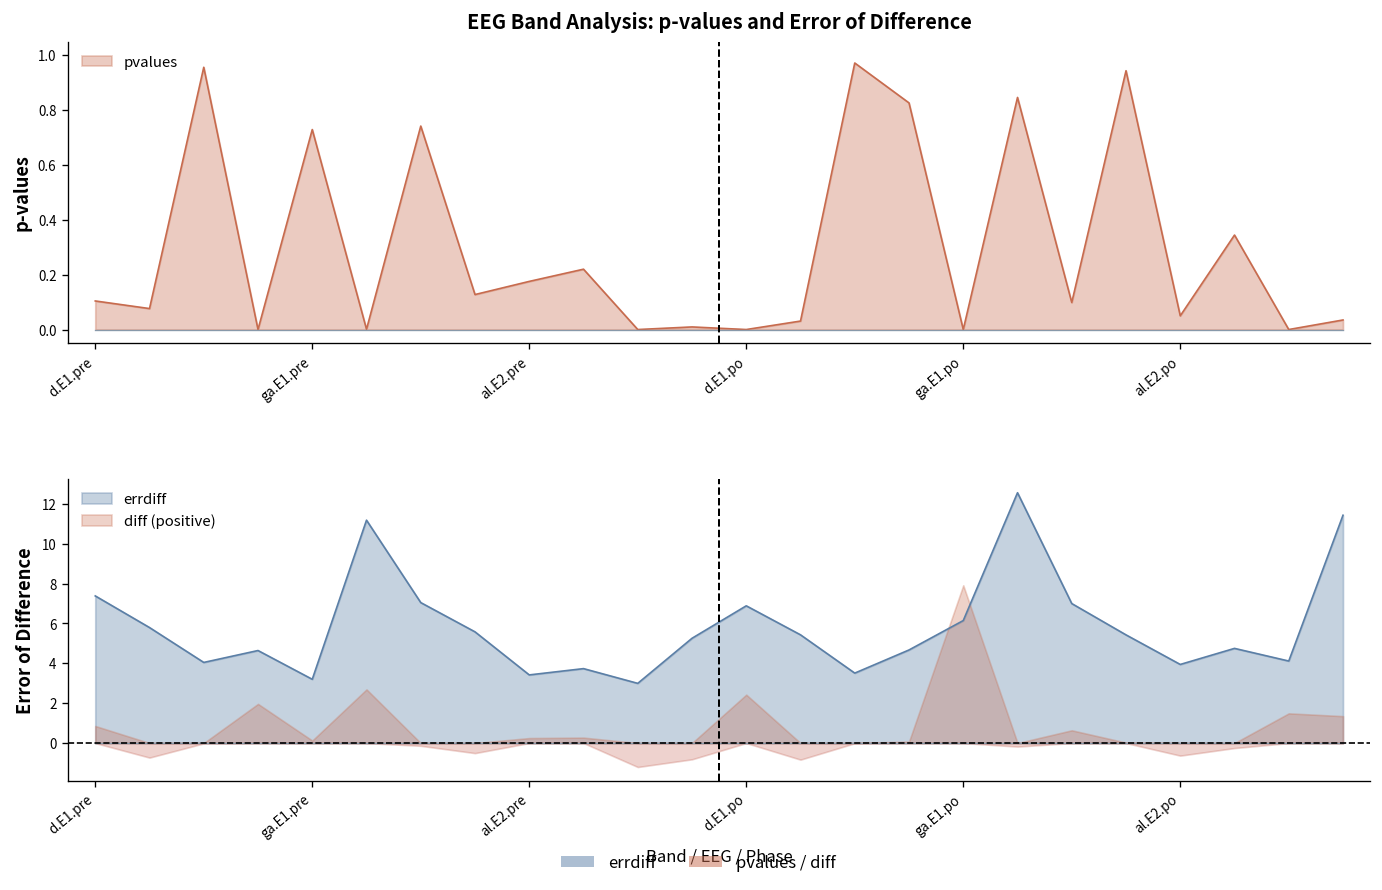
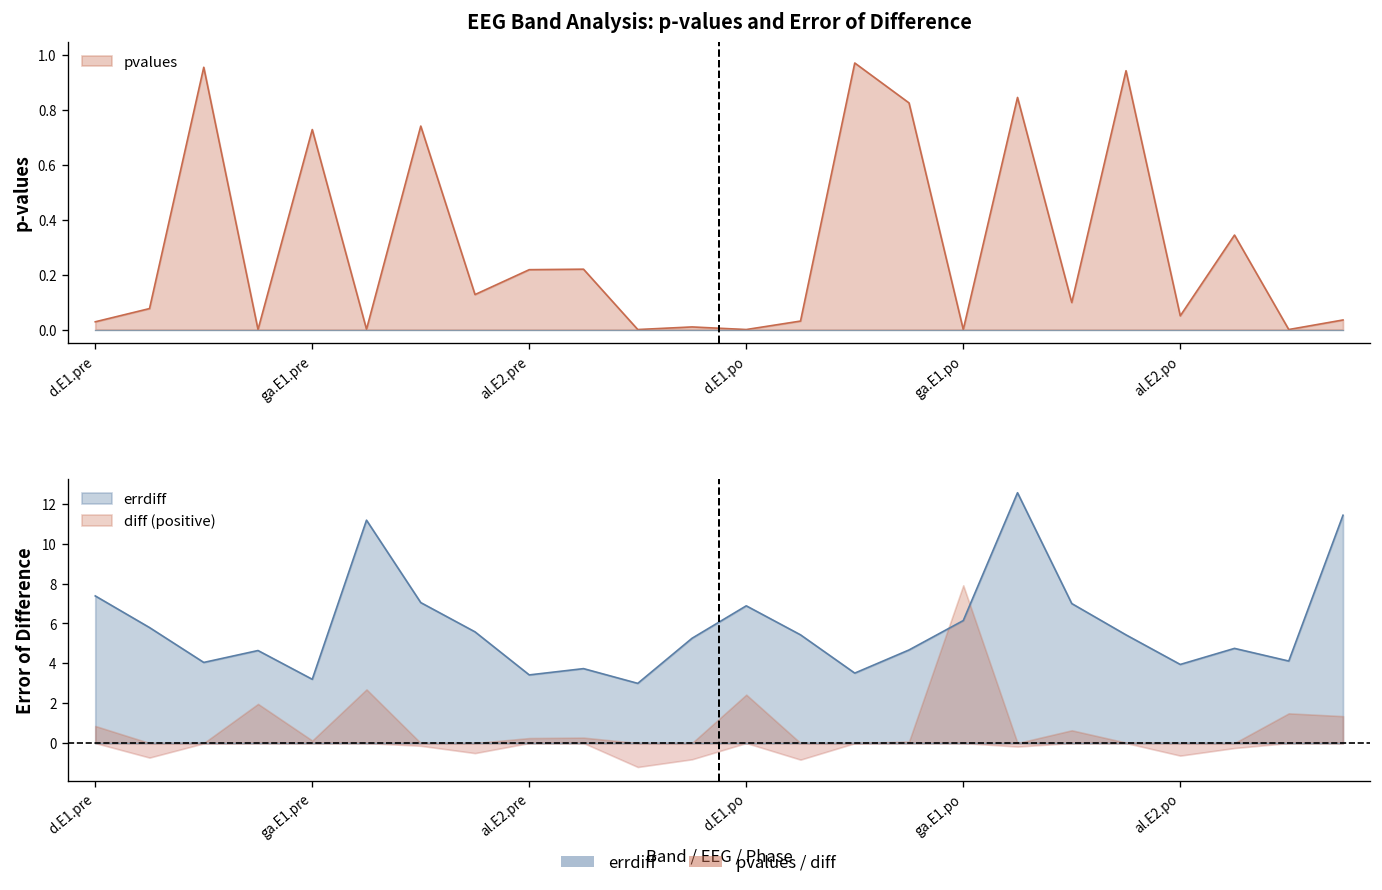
  {
    "EEG Band Analysis: p-values and Error of Difference": {
      "pvalues": {
-       "d.E1.pre": 0.10,
+       "d.E1.pre": 0.03,
        "ga.E1.pre": 0.73,
-       "al.E2.pre": 0.18,
+       "al.E2.pre": 0.22,
        "al.E2.po": 0.05
      }
    }
  }
